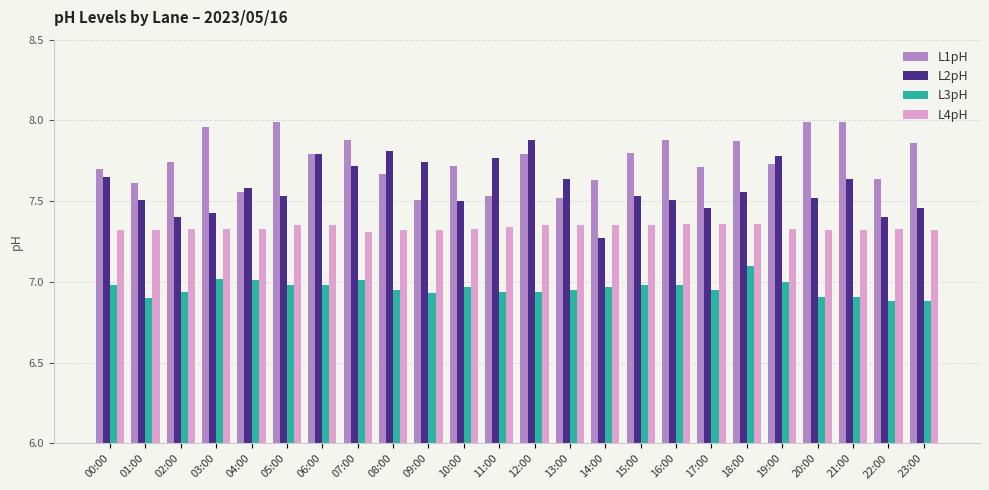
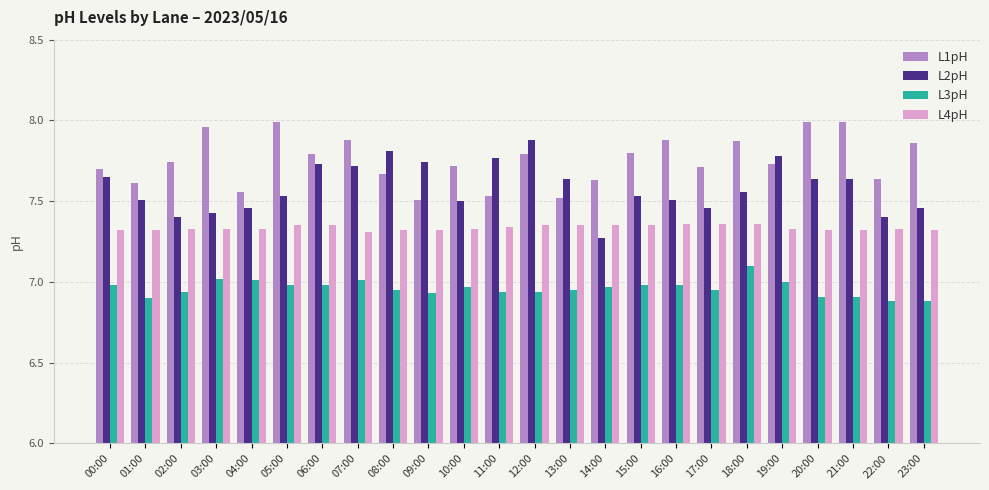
  {
    "L2pH": {
      "00:00": 7.65,
      "01:00": 7.51,
      "02:00": 7.40,
      "03:00": 7.43,
-     "04:00": 7.58,
+     "04:00": 7.46,
      "05:00": 7.53,
-     "06:00": 7.79,
+     "06:00": 7.73,
      "07:00": 7.72,
      "08:00": 7.81,
      "09:00": 7.74,
      "10:00": 7.50,
      "11:00": 7.77,
      "12:00": 7.88,
      "13:00": 7.64,
      "14:00": 7.27,
      "15:00": 7.53,
      "16:00": 7.51,
      "17:00": 7.46,
      "18:00": 7.56,
      "19:00": 7.78,
-     "20:00": 7.52,
+     "20:00": 7.64,
      "21:00": 7.64,
      "22:00": 7.40,
      "23:00": 7.46
    },
    "L3pH": {
      "00:00": 6.98,
      "01:00": 6.90,
      "02:00": 6.94,
      "03:00": 7.02,
      "04:00": 7.01,
      "05:00": 6.98,
      "06:00": 6.98,
      "07:00": 7.01,
      "08:00": 6.95,
      "09:00": 6.93,
      "10:00": 6.97,
      "11:00": 6.94,
      "12:00": 6.94,
      "13:00": 6.95,
      "14:00": 6.97,
      "15:00": 6.98,
      "16:00": 6.98,
      "17:00": 6.95,
      "18:00": 7.10,
      "19:00": 7.00,
      "20:00": 6.91,
      "21:00": 6.91,
      "22:00": 6.88,
      "23:00": 6.88
    }
  }
